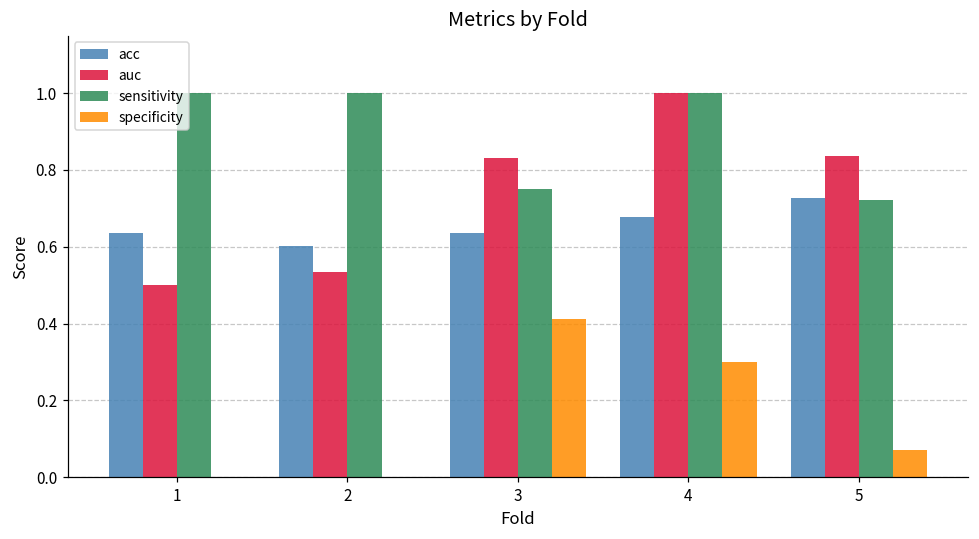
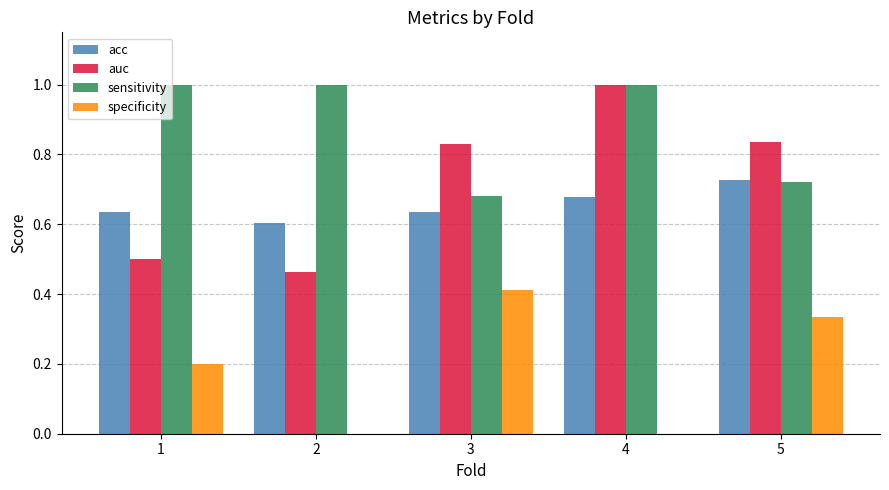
  {
    "acc": {
      "1": 0.64,
      "2": 0.60,
      "3": 0.64,
      "4": 0.68,
      "5": 0.73
    },
    "auc": {
      "1": 0.50,
-     "2": 0.53,
+     "2": 0.46,
      "3": 0.83,
      "4": 1.00,
      "5": 0.84
    },
    "sensitivity": {
      "1": 1.00,
      "2": 1.00,
-     "3": 0.75,
+     "3": 0.68,
      "4": 1.00,
      "5": 0.72
    },
    "specificity": {
-     "1": 0.0,
+     "1": 0.2,
      "2": 0.00,
      "3": 0.41,
-     "4": 0.3,
-     "5": 0.07
+     "4": 0.0,
+     "5": 0.33
    }
  }
